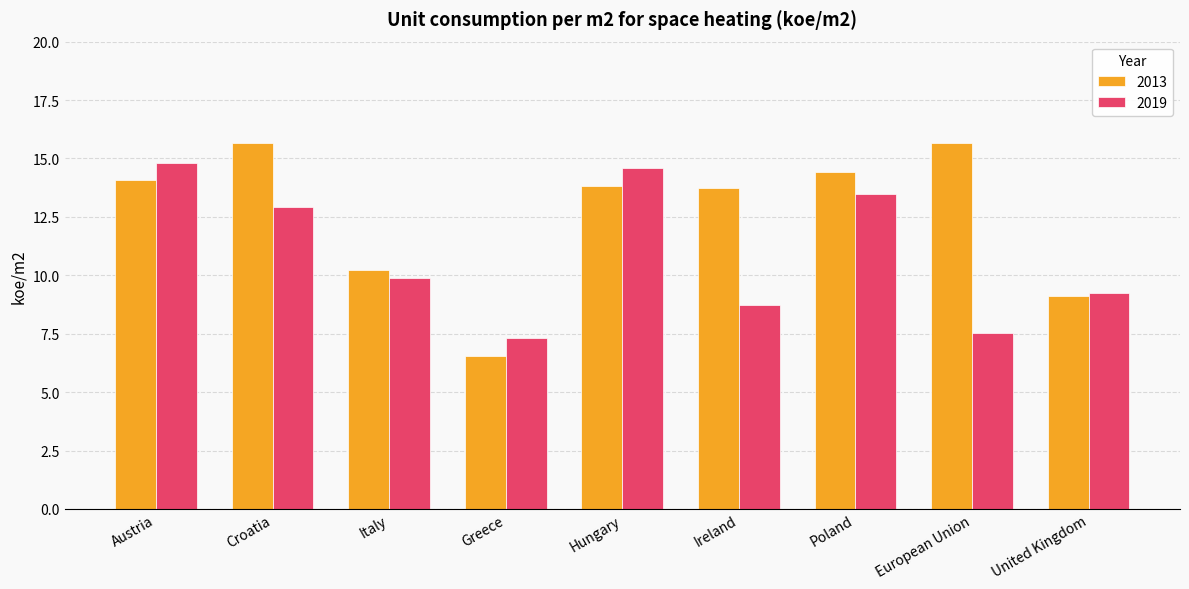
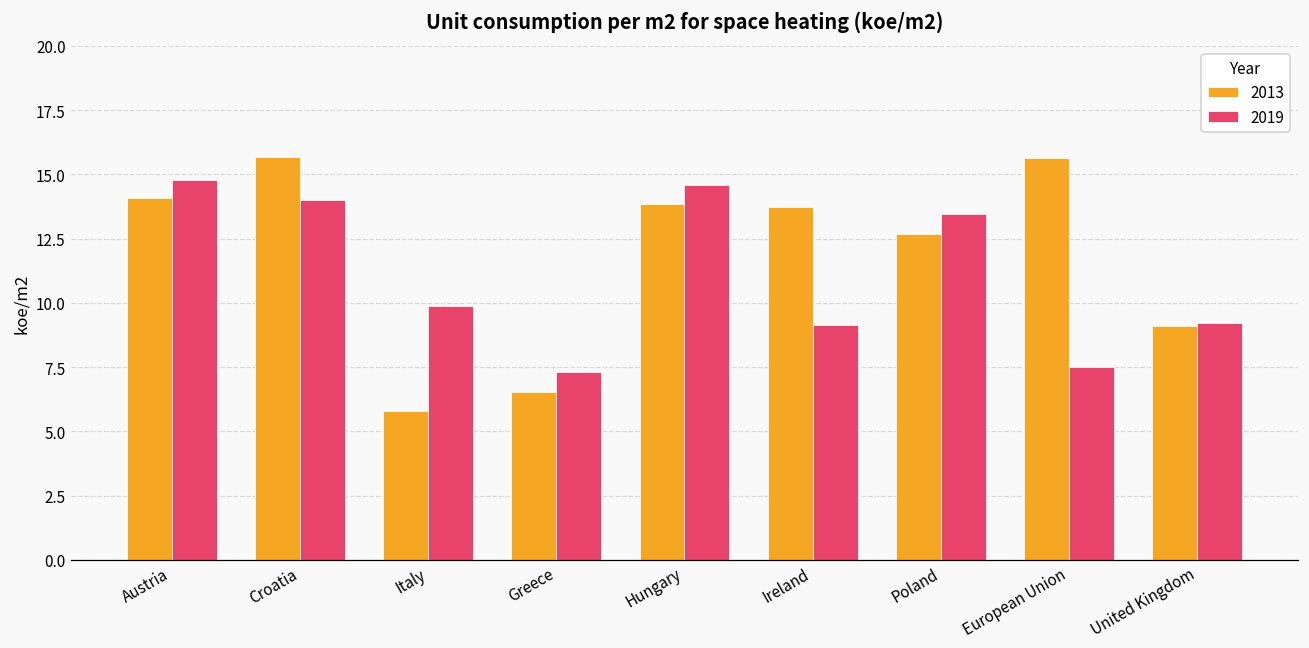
  {
    "2013": {
      "Austria": 14.1,
      "Croatia": 15.7,
-     "Italy": 10.2,
+     "Italy": 5.8,
      "Greece": 6.5,
      "Hungary": 13.8,
      "Ireland": 13.7,
-     "Poland": 14.4,
+     "Poland": 12.7,
      "European Union": 15.7,
      "United Kingdom": 9.1
    },
    "2019": {
      "Austria": 14.8,
-     "Croatia": 12.9,
+     "Croatia": 14.0,
      "Italy": 9.9,
      "Greece": 7.3,
      "Hungary": 14.6,
-     "Ireland": 8.7,
+     "Ireland": 9.2,
      "Poland": 13.5,
      "European Union": 7.5,
      "United Kingdom": 9.2
    }
  }
